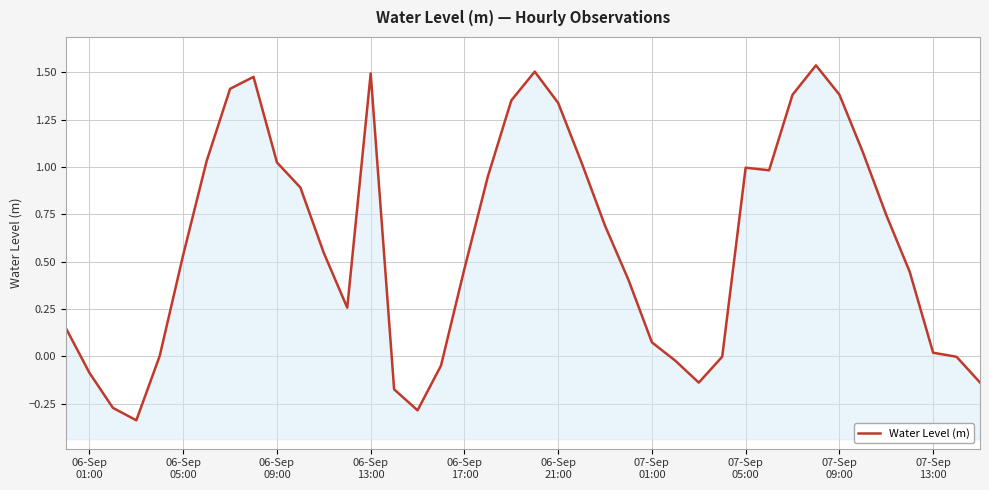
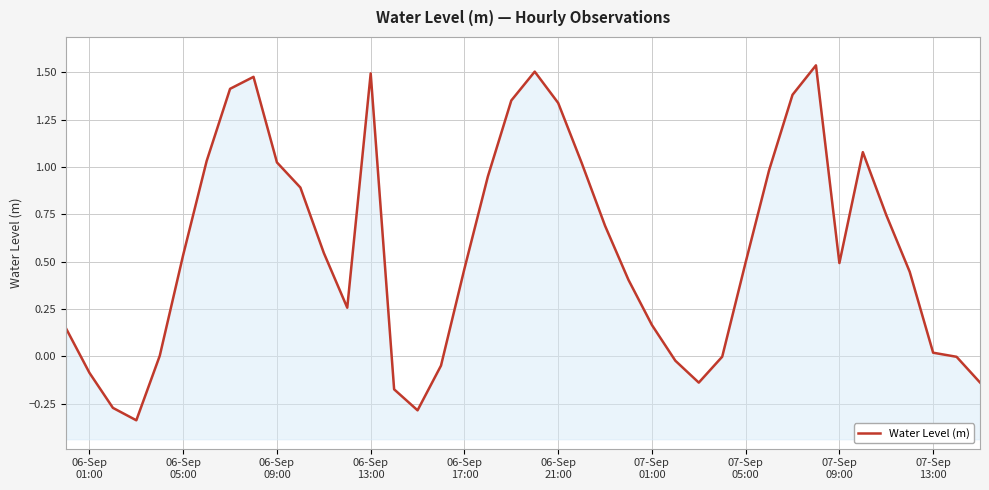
  {
    "06-Sep 01:00": -0.09,
    "06-Sep 05:00": 0.54,
    "06-Sep 09:00": 1.02,
    "06-Sep 13:00": 1.50,
    "06-Sep 17:00": 0.46,
    "06-Sep 21:00": 1.34,
-   "07-Sep 01:00": 0.07,
-   "07-Sep 05:00": 1.00,
-   "07-Sep 09:00": 1.38,
+   "07-Sep 01:00": 0.17,
+   "07-Sep 05:00": 0.50,
+   "07-Sep 09:00": 0.49,
    "07-Sep 13:00": 0.02
  }
